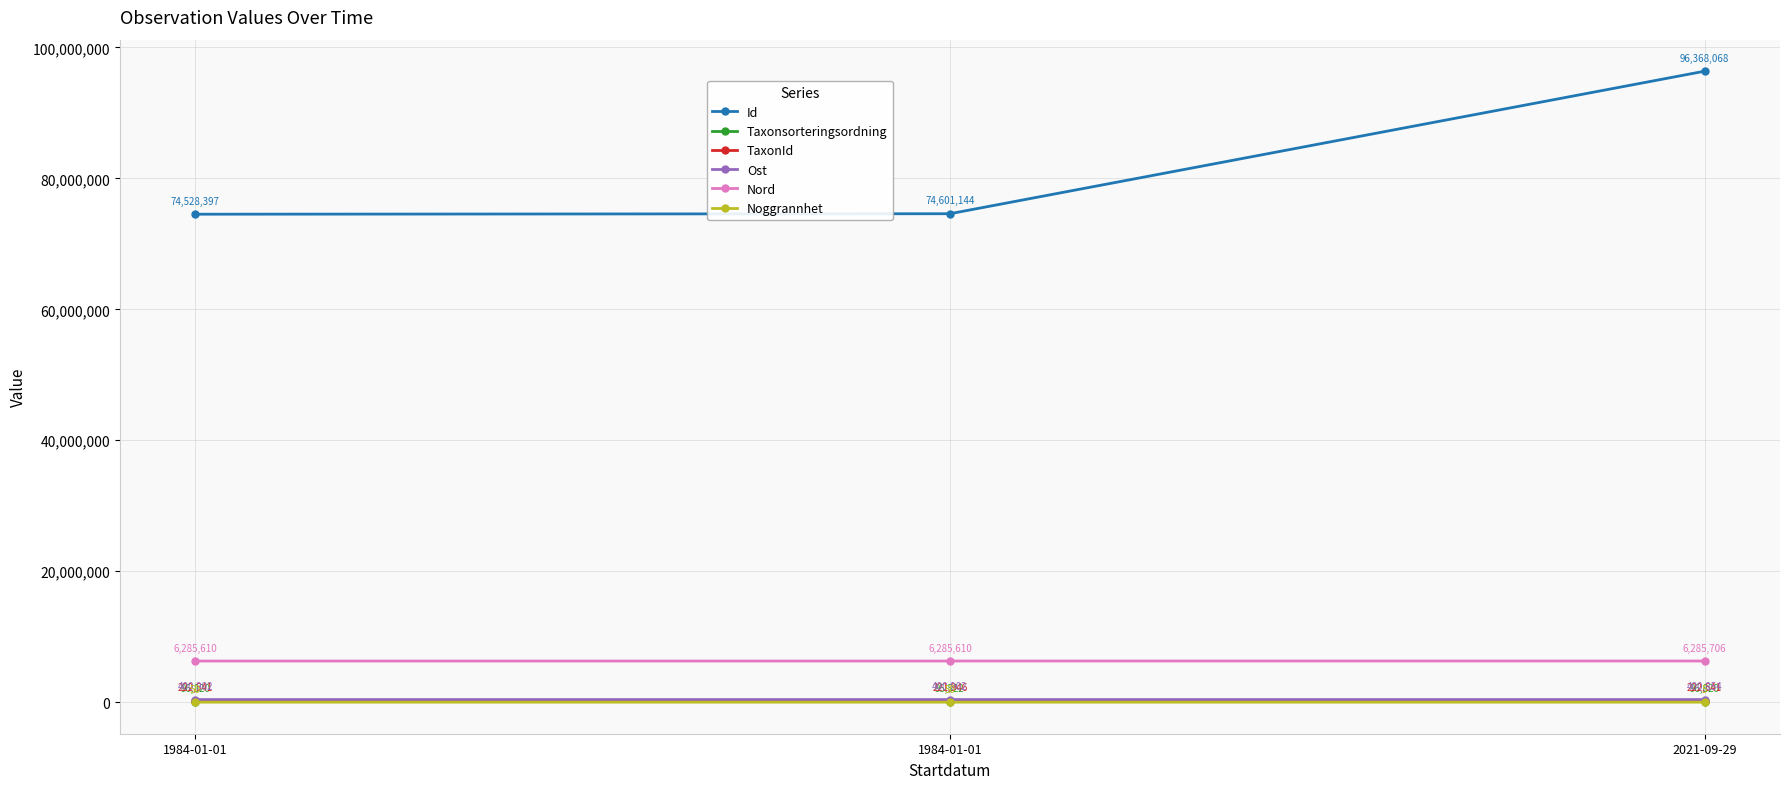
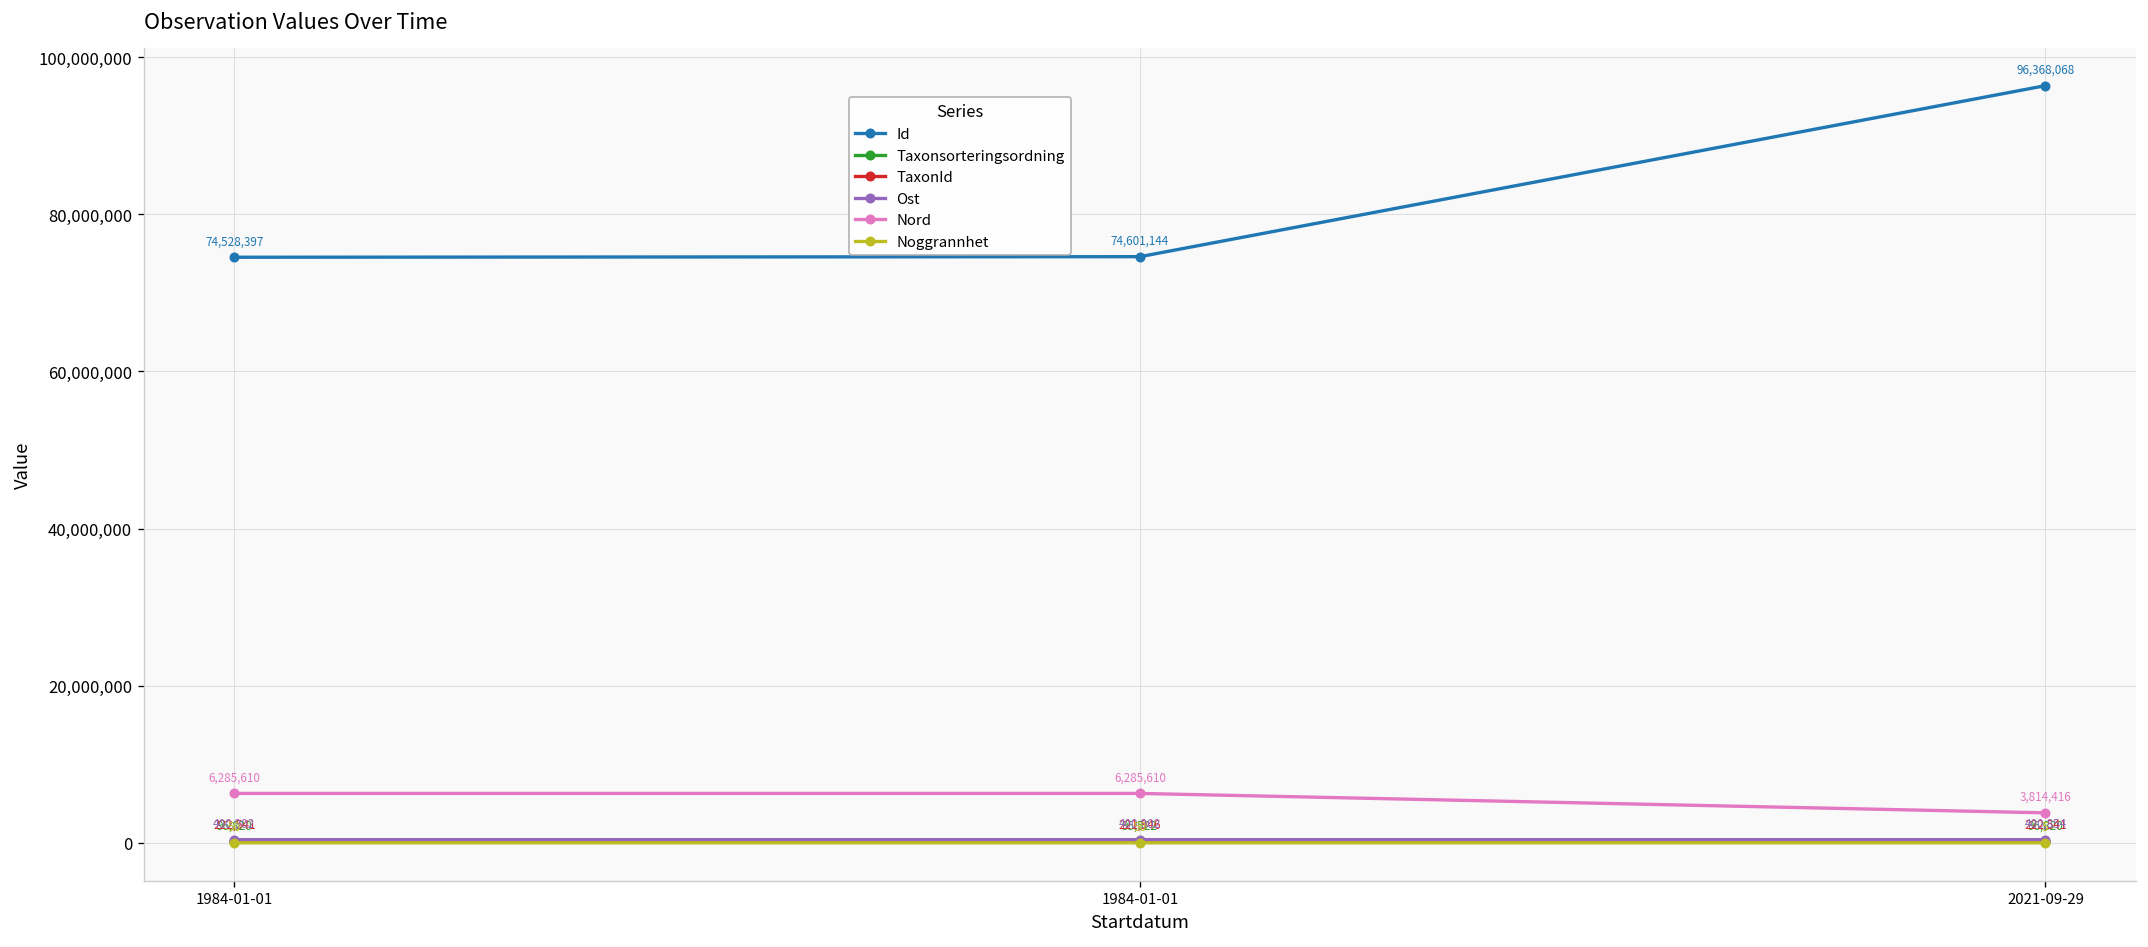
  {
    "Id": {
      "2021-09-29": "96,368,068"
    },
    "Nord": {
-     "2021-09-29": "6,285,706"
+     "2021-09-29": "3,814,416"
    }
  }
